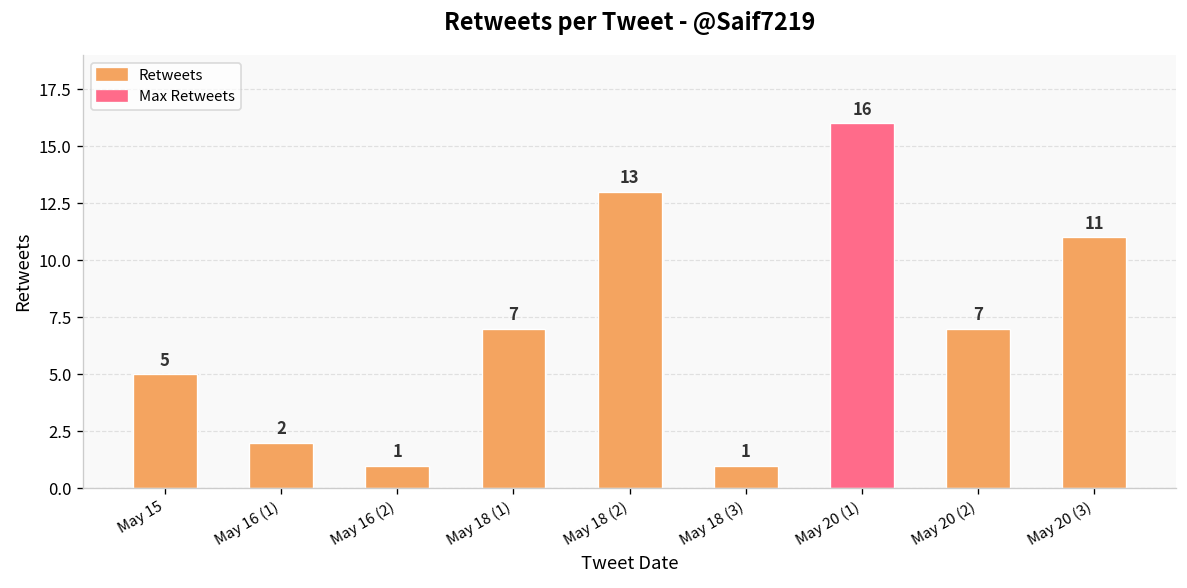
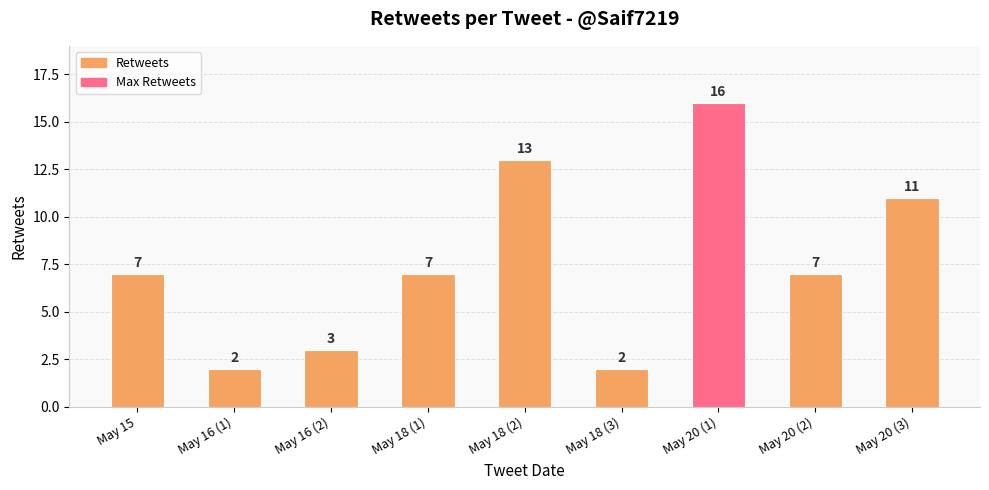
  {
-   "May 15": 5,
+   "May 15": 7,
    "May 16 (1)": 2,
-   "May 16 (2)": 1,
+   "May 16 (2)": 3,
    "May 18 (1)": 7,
    "May 18 (2)": 13,
-   "May 18 (3)": 1,
+   "May 18 (3)": 2,
    "May 20 (1)": 16,
    "May 20 (2)": 7,
    "May 20 (3)": 11
  }
